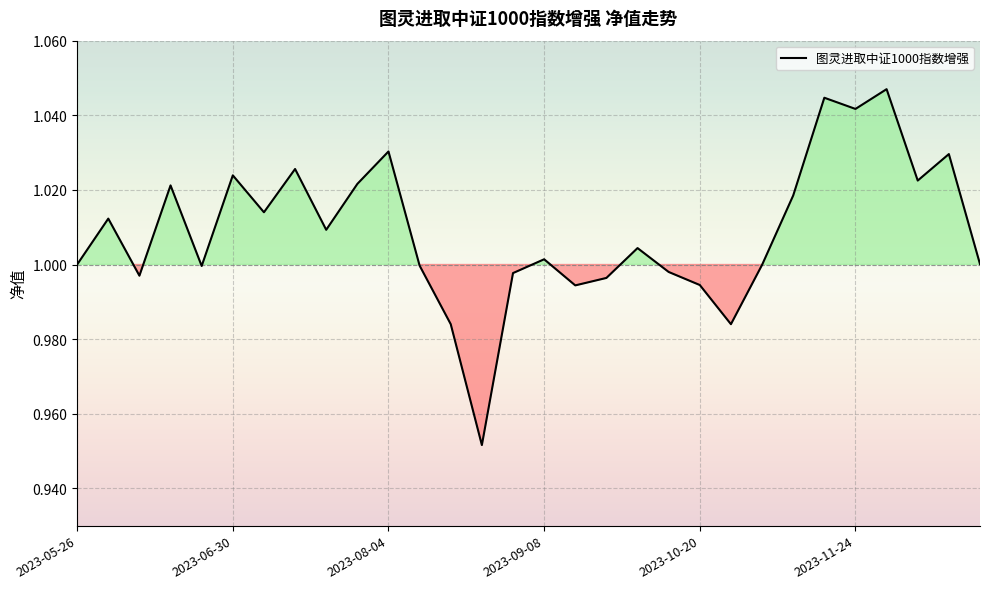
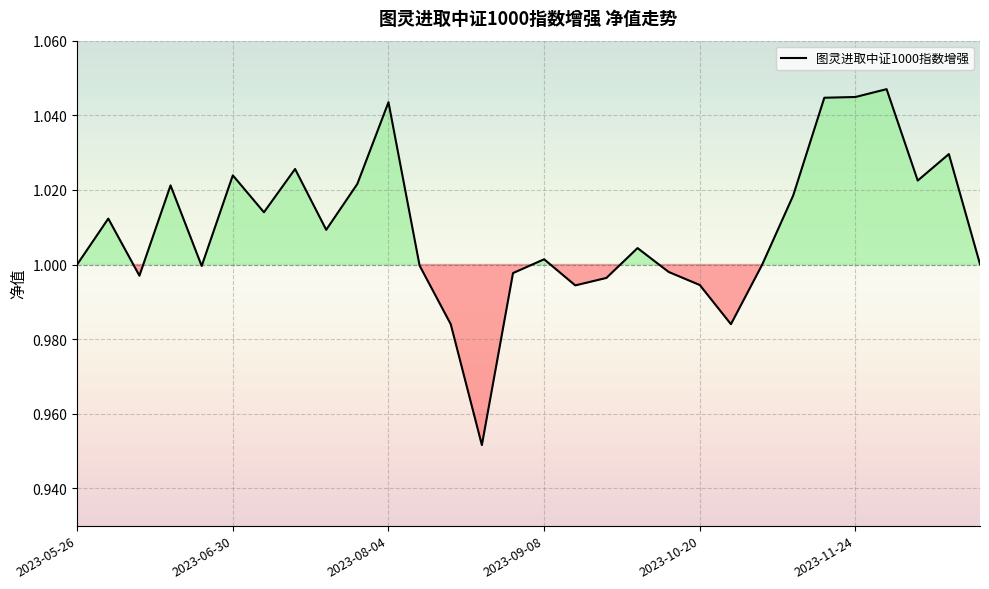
  {
    "2023-05-26": 1.000,
    "2023-06-30": 1.024,
-   "2023-08-04": 1.030,
+   "2023-08-04": 1.044,
    "2023-09-08": 1.001,
    "2023-10-20": 0.995,
-   "2023-11-24": 1.042
+   "2023-11-24": 1.045
  }
